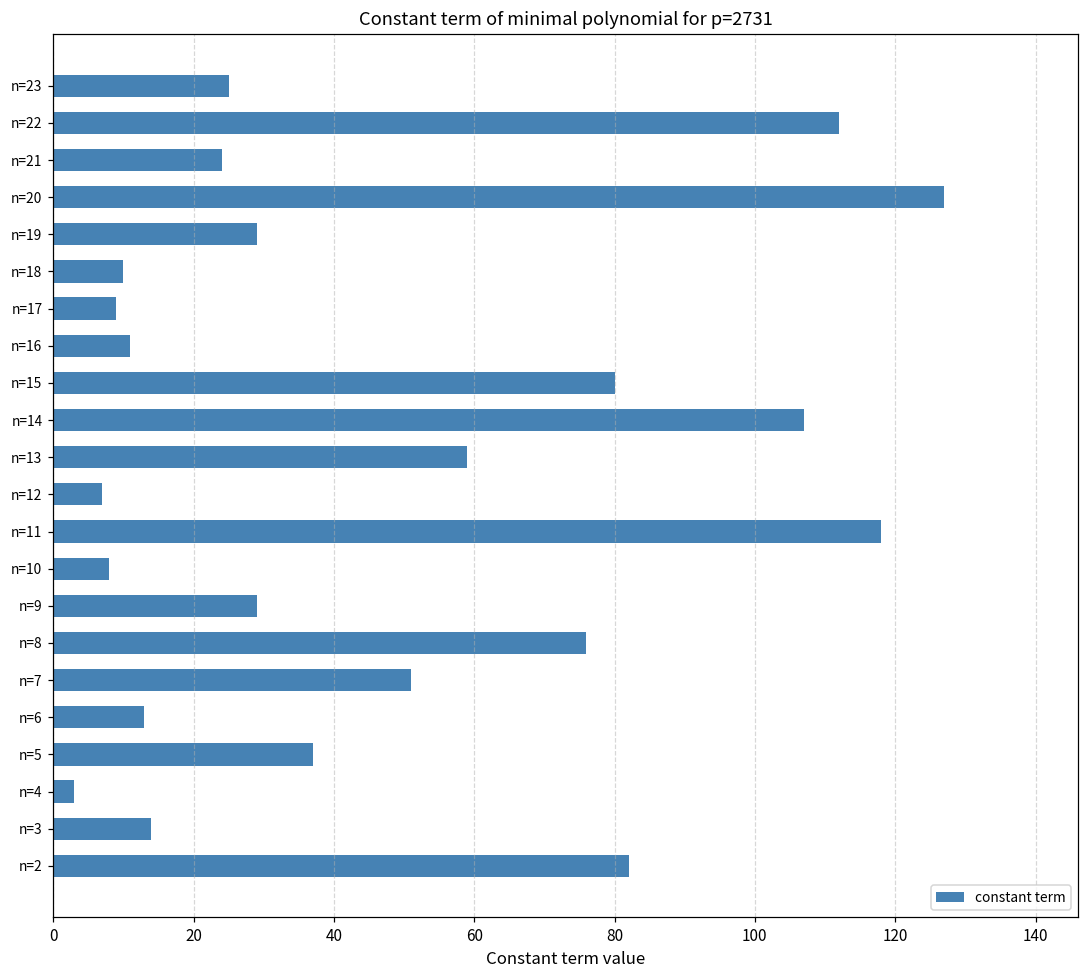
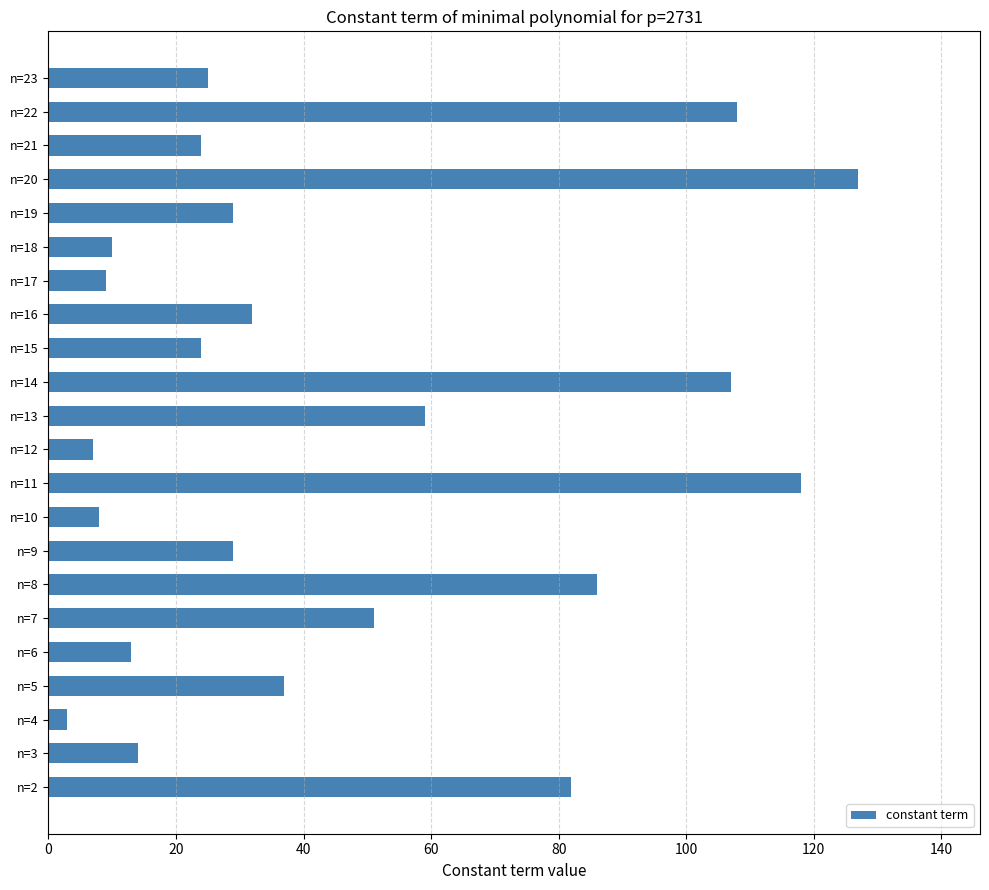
  {
    "n=23": 25,
-   "n=22": 112,
+   "n=22": 108,
    "n=21": 24,
    "n=20": 127,
    "n=19": 29,
    "n=18": 10,
    "n=17": 9,
-   "n=16": 11,
-   "n=15": 80,
+   "n=16": 32,
+   "n=15": 24,
    "n=14": 107,
    "n=13": 59,
    "n=12": 7,
    "n=11": 118,
    "n=10": 8,
    "n=9": 29,
-   "n=8": 76,
+   "n=8": 86,
    "n=7": 51,
    "n=6": 13,
    "n=5": 37,
    "n=4": 3,
    "n=3": 14,
    "n=2": 82
  }
